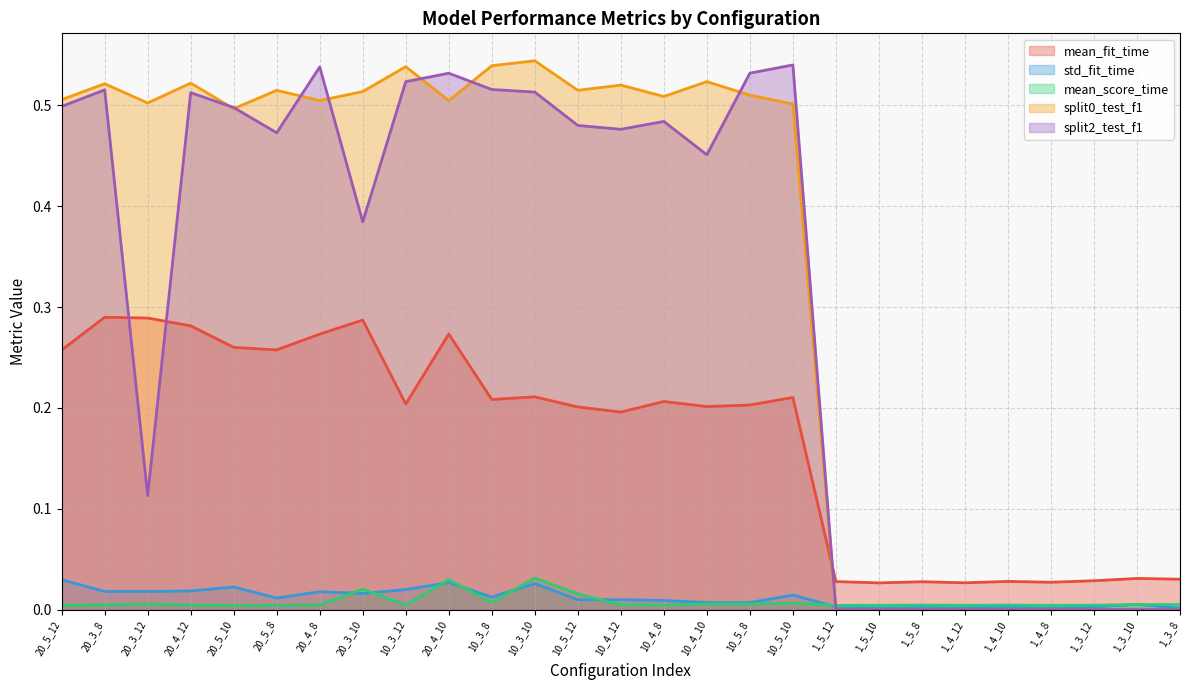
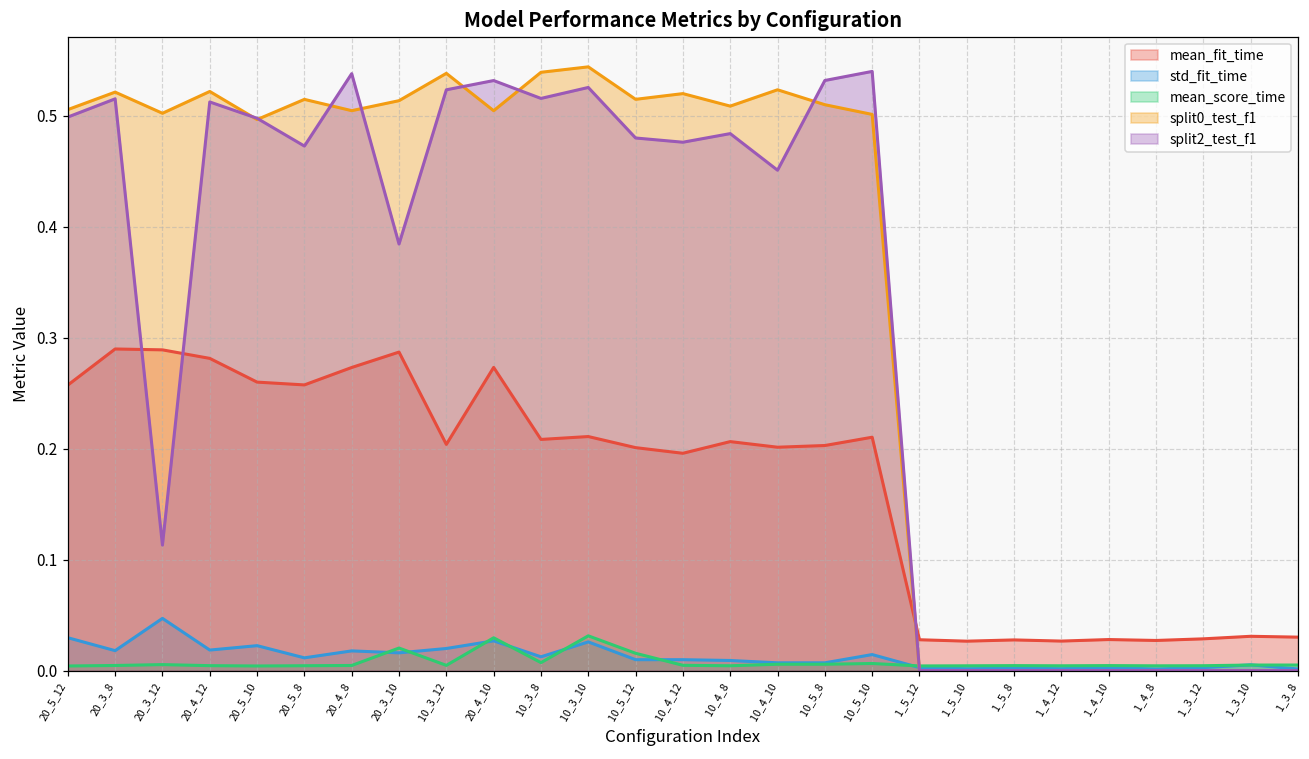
  {
    "std_fit_time": {
      "20_5_12": 0.030,
      "20_3_8": 0.018,
-     "20_3_12": 0.018,
+     "20_3_12": 0.047,
      "20_4_12": 0.018,
      "20_5_10": 0.022,
      "20_5_8": 0.011,
      "20_4_8": 0.018,
      "20_3_10": 0.016,
      "10_3_12": 0.020,
      "20_4_10": 0.027,
      "10_3_8": 0.012,
      "10_3_10": 0.026,
      "10_5_12": 0.010,
      "10_4_12": 0.010,
      "10_4_8": 0.009,
      "10_5_10": 0.014
    },
    "mean_score_time": {
      "20_5_12": 0.004,
      "20_3_8": 0.005,
      "20_3_12": 0.005,
      "20_4_12": 0.004,
      "20_5_10": 0.004,
      "20_5_8": 0.004,
      "20_4_8": 0.005,
      "20_3_10": 0.020,
      "10_3_12": 0.005,
      "20_4_10": 0.030,
      "10_3_8": 0.007,
      "10_3_10": 0.031,
      "10_5_12": 0.016,
      "10_4_12": 0.005,
      "10_4_8": 0.004,
      "10_5_10": 0.006,
      "1_5_10": 0.004,
      "1_4_12": 0.004,
      "1_4_8": 0.004,
      "1_3_8": 0.005
    },
    "split2_test_f1": {
      "20_5_12": 0.499,
      "20_3_8": 0.515,
      "20_3_12": 0.113,
      "20_4_12": 0.512,
      "20_5_8": 0.473,
      "20_4_8": 0.538,
      "20_3_10": 0.384,
      "10_3_12": 0.523,
      "20_4_10": 0.532,
      "10_3_8": 0.516,
-     "10_3_10": 0.513,
+     "10_3_10": 0.526,
      "10_5_12": 0.480,
      "10_4_12": 0.476,
      "10_4_8": 0.484,
      "10_4_10": 0.451,
      "10_5_8": 0.532,
      "10_5_10": 0.540
    }
  }
